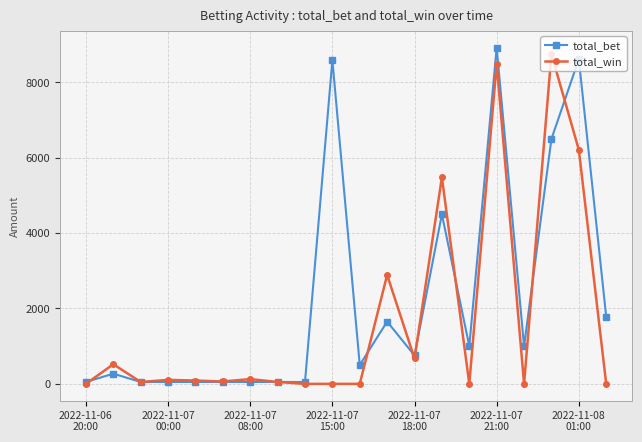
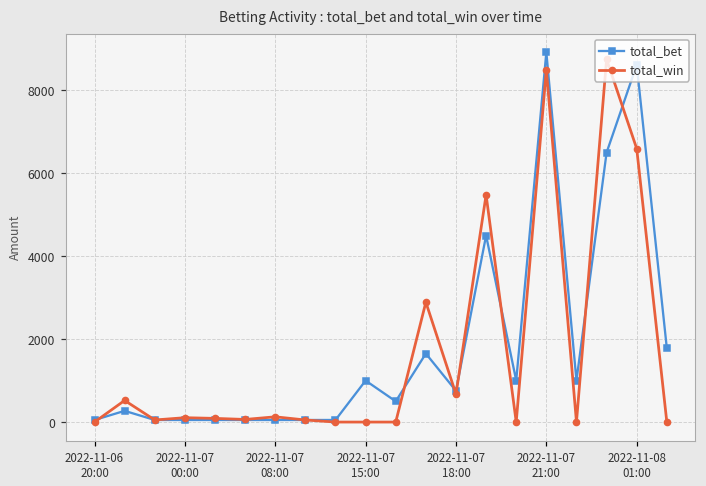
  {
    "total_bet": {
      "2022-11-07 08:00": 100,
-     "2022-11-07 15:00": 8600,
+     "2022-11-07 15:00": 1000,
      "2022-11-07 18:00": 800,
      "2022-11-07 21:00": 8900
    },
    "total_win": {
      "2022-11-07 08:00": 100,
      "2022-11-07 15:00": 0,
      "2022-11-07 18:00": 700,
      "2022-11-07 21:00": 8500,
-     "2022-11-08 01:00": 6200
+     "2022-11-08 01:00": 6600
    }
  }
